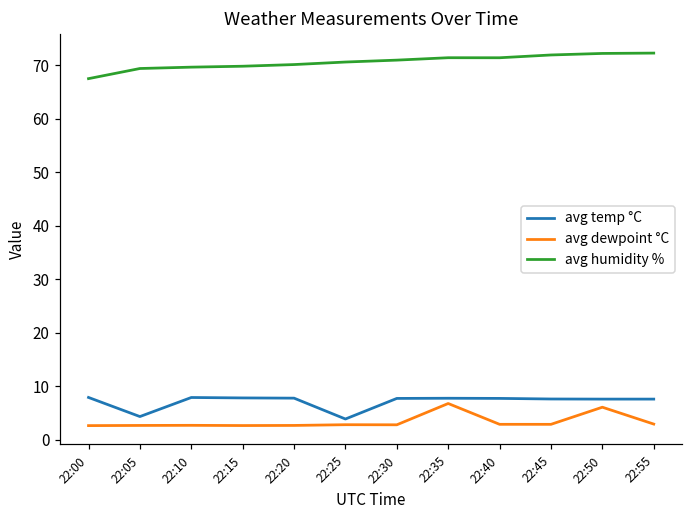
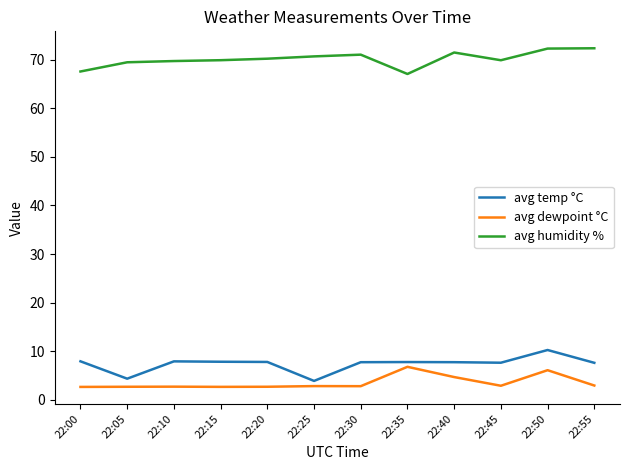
  {
    "avg temp °C": {
      "22:00": 8,
      "22:05": 4,
      "22:10": 8,
      "22:15": 8,
      "22:20": 8,
      "22:25": 4,
      "22:30": 8,
      "22:35": 8,
      "22:40": 8,
      "22:45": 8,
-     "22:50": 8,
+     "22:50": 10,
      "22:55": 8
    },
    "avg dewpoint °C": {
      "22:00": 3,
      "22:05": 3,
      "22:10": 3,
      "22:15": 3,
      "22:20": 3,
      "22:25": 3,
      "22:30": 3,
      "22:35": 7,
-     "22:40": 3,
+     "22:40": 5,
      "22:45": 3,
      "22:50": 6,
      "22:55": 3
    },
    "avg humidity %": {
      "22:00": 68,
      "22:05": 69,
      "22:10": 70,
      "22:15": 70,
      "22:20": 70,
      "22:25": 71,
      "22:30": 71,
-     "22:35": 71,
+     "22:35": 67,
      "22:40": 71,
-     "22:45": 72,
+     "22:45": 70,
      "22:50": 72,
      "22:55": 72
    }
  }
